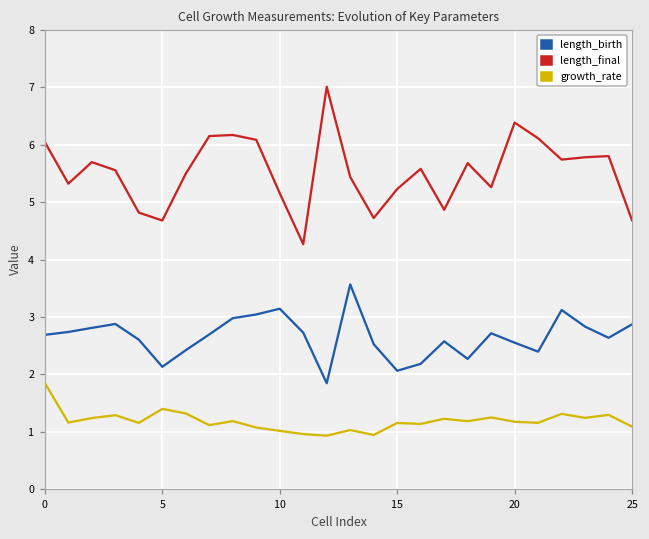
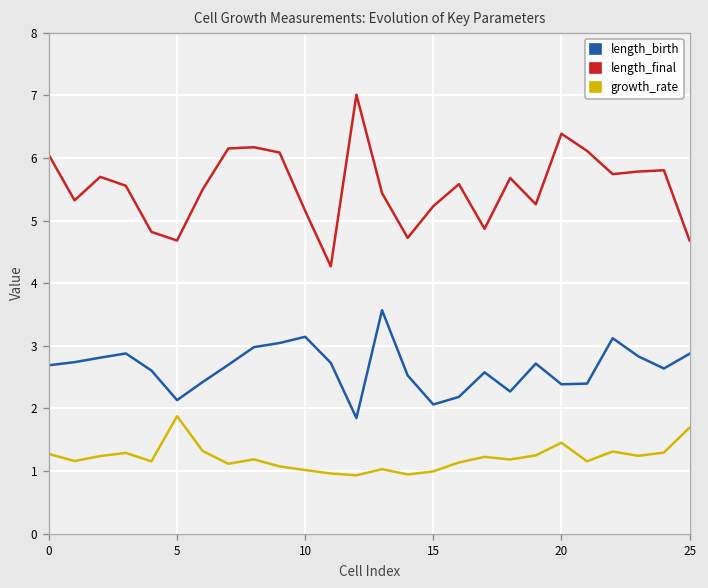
  {
    "length_birth": {
      "0": 2.7,
      "5": 2.1,
      "10": 3.1,
      "15": 2.1,
-     "20": 2.6,
+     "20": 2.4,
      "25": 2.9
    },
    "length_final": {
      "0": 6.0,
      "5": 4.7,
      "10": 5.2,
      "15": 5.2,
      "20": 6.4,
      "25": 4.7
    },
    "growth_rate": {
-     "0": 1.8,
-     "5": 1.4,
+     "0": 1.3,
+     "5": 1.9,
      "10": 1.0,
-     "15": 1.2,
-     "20": 1.2,
-     "25": 1.1
+     "15": 1.0,
+     "20": 1.5,
+     "25": 1.7
    }
  }
